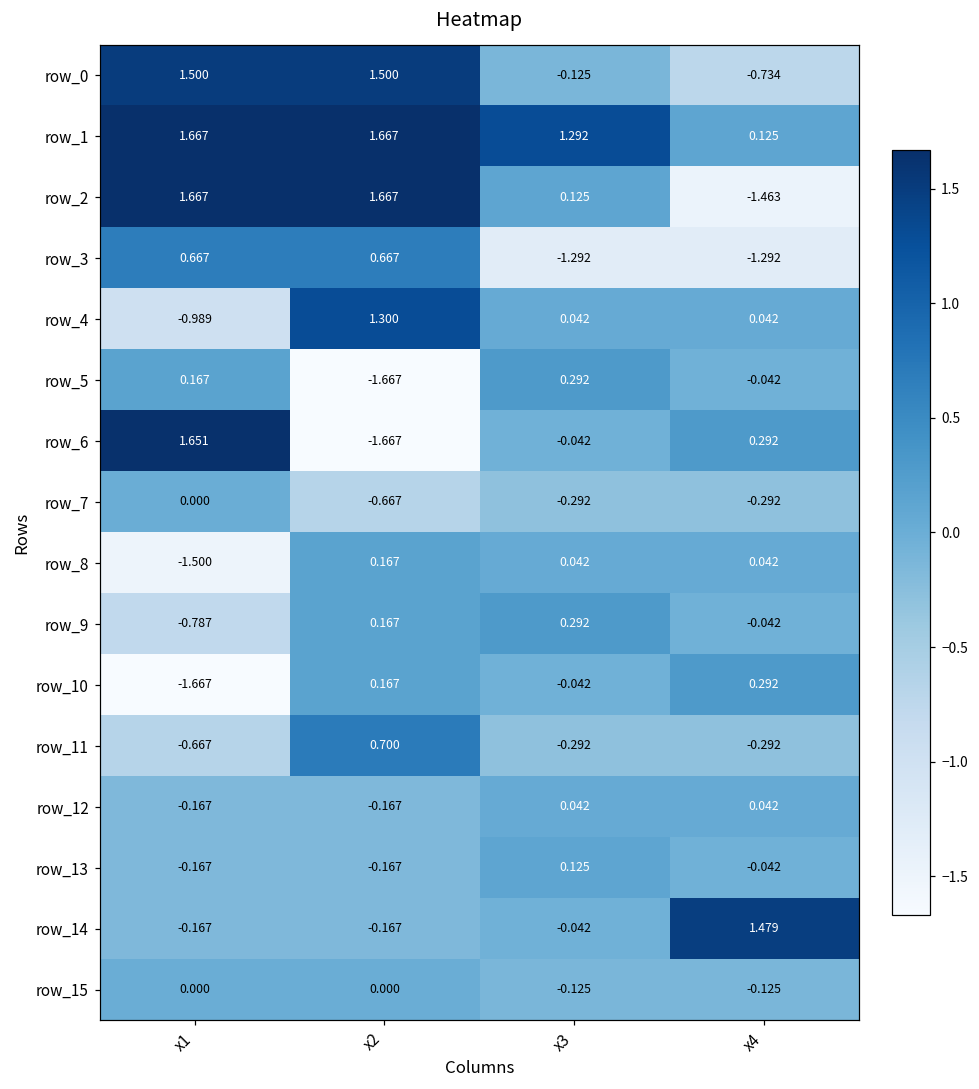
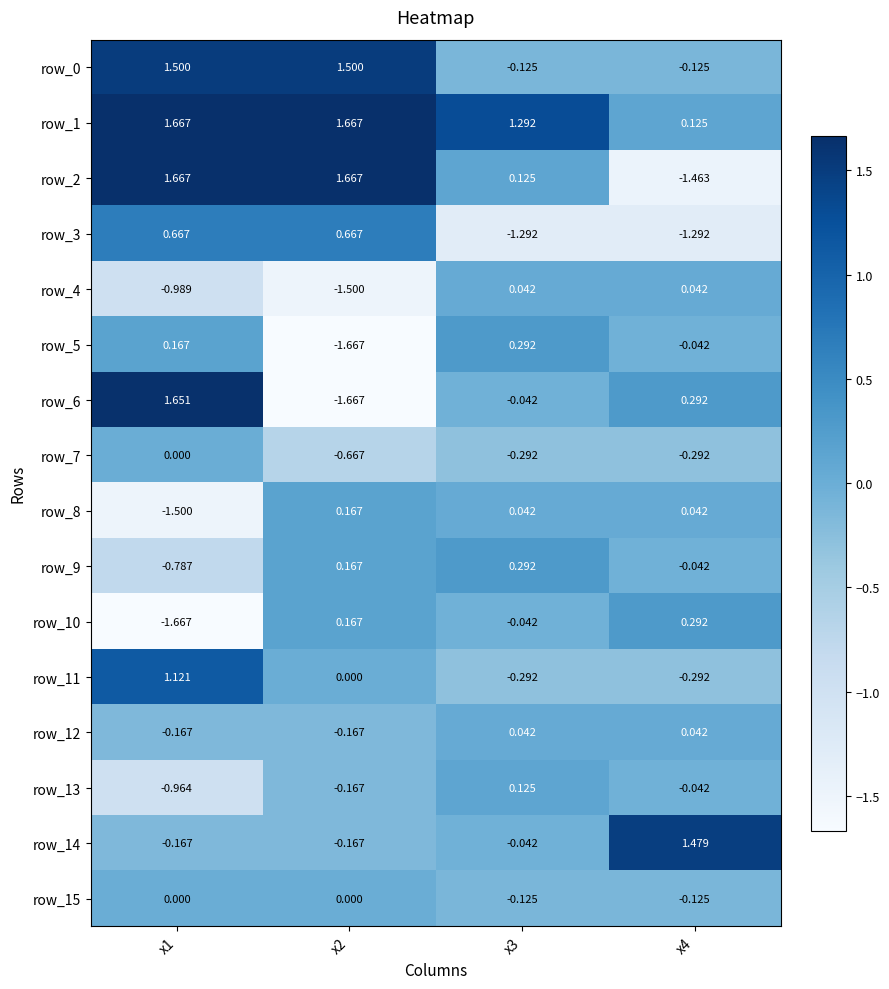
  {
    "row_0": {
      "x1": 1.500,
      "x2": 1.500,
      "x3": -0.125,
-     "x4": -0.734
+     "x4": -0.125
    },
    "row_1": {
      "x1": 1.667,
      "x2": 1.667,
      "x3": 1.292,
      "x4": 0.125
    },
    "row_2": {
      "x1": 1.667,
      "x2": 1.667,
      "x3": 0.125,
      "x4": -1.463
    },
    "row_3": {
      "x1": 0.667,
      "x2": 0.667,
      "x3": -1.292,
      "x4": -1.292
    },
    "row_4": {
      "x1": -0.989,
-     "x2": 1.300,
+     "x2": -1.500,
      "x3": 0.042,
      "x4": 0.042
    },
    "row_5": {
      "x1": 0.167,
      "x2": -1.667,
      "x3": 0.292,
      "x4": -0.042
    },
    "row_6": {
      "x1": 1.651,
      "x2": -1.667,
      "x3": -0.042,
      "x4": 0.292
    },
    "row_7": {
      "x1": 0.000,
      "x2": -0.667,
      "x3": -0.292,
      "x4": -0.292
    },
    "row_8": {
      "x1": -1.500,
      "x2": 0.167,
      "x3": 0.042,
      "x4": 0.042
    },
    "row_9": {
      "x1": -0.787,
      "x2": 0.167,
      "x3": 0.292,
      "x4": -0.042
    },
    "row_10": {
      "x1": -1.667,
      "x2": 0.167,
      "x3": -0.042,
      "x4": 0.292
    },
    "row_11": {
-     "x1": -0.667,
-     "x2": 0.700,
+     "x1": 1.121,
+     "x2": 0.000,
      "x3": -0.292,
      "x4": -0.292
    },
    "row_12": {
      "x1": -0.167,
      "x2": -0.167,
      "x3": 0.042,
      "x4": 0.042
    },
    "row_13": {
-     "x1": -0.167,
+     "x1": -0.964,
      "x2": -0.167,
      "x3": 0.125,
      "x4": -0.042
    },
    "row_14": {
      "x1": -0.167,
      "x2": -0.167,
      "x3": -0.042,
      "x4": 1.479
    },
    "row_15": {
      "x1": 0.000,
      "x2": 0.000,
      "x3": -0.125,
      "x4": -0.125
    }
  }
